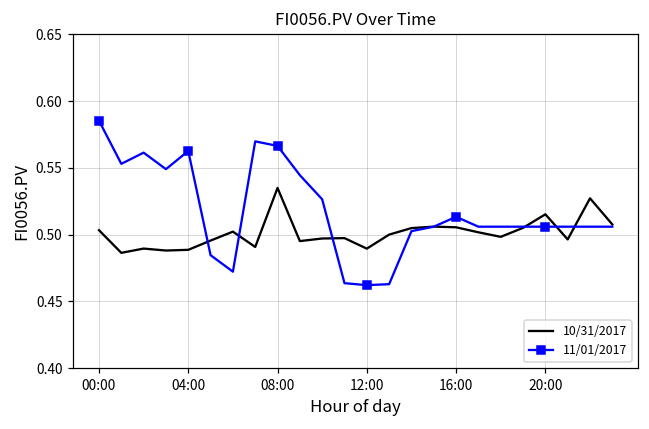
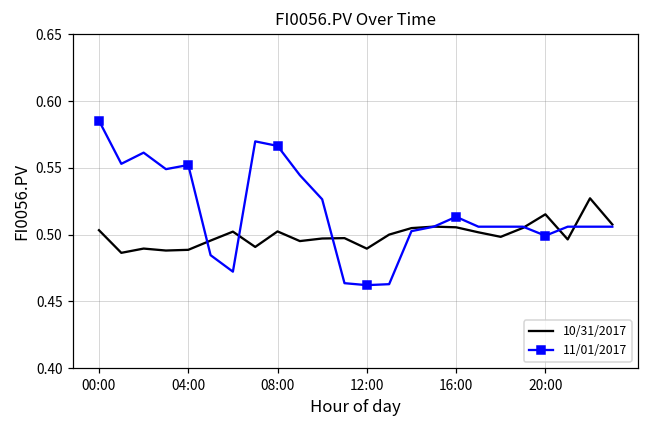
  {
    "10/31/2017": {
      "00:00": 0.503,
      "04:00": 0.489,
-     "08:00": 0.535,
+     "08:00": 0.502,
      "12:00": 0.490,
      "16:00": 0.506,
      "20:00": 0.515
    },
    "11/01/2017": {
      "00:00": 0.585,
-     "04:00": 0.563,
+     "04:00": 0.552,
      "08:00": 0.567,
      "12:00": 0.462,
      "16:00": 0.513,
-     "20:00": 0.506
+     "20:00": 0.499
    }
  }
